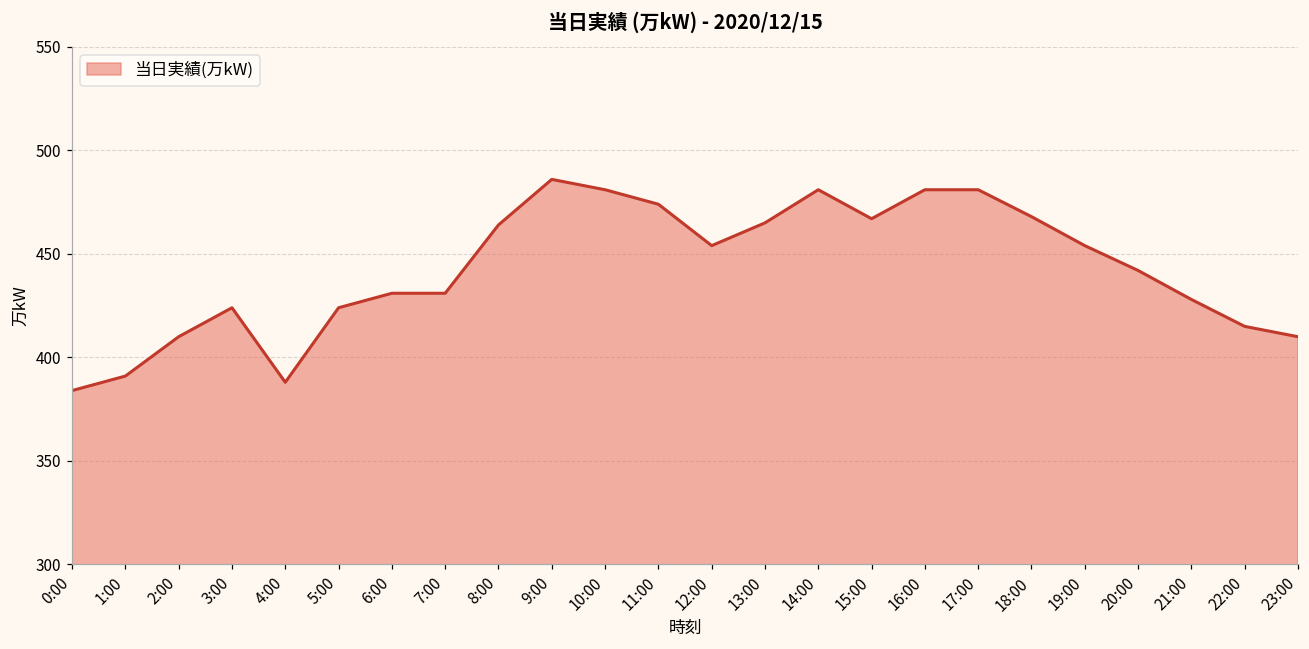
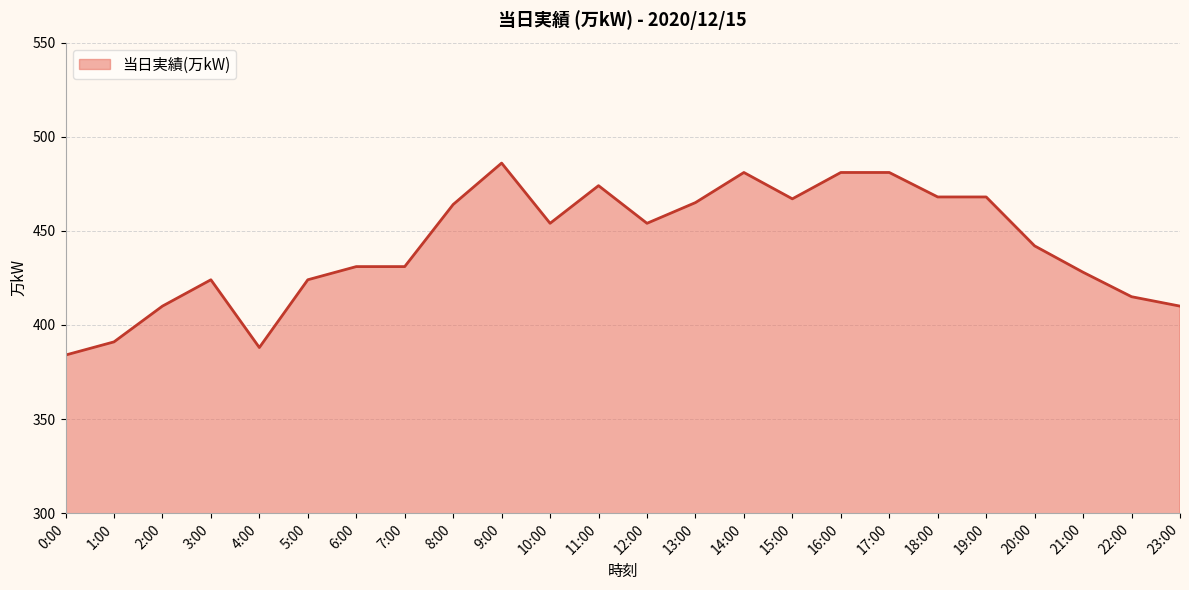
  {
    "0:00": 384,
    "1:00": 391,
    "2:00": 410,
    "3:00": 424,
    "4:00": 388,
    "5:00": 424,
    "6:00": 431,
    "7:00": 431,
    "8:00": 464,
    "9:00": 486,
-   "10:00": 481,
+   "10:00": 454,
    "11:00": 474,
    "12:00": 454,
    "13:00": 465,
    "14:00": 481,
    "15:00": 467,
    "16:00": 481,
    "17:00": 481,
    "18:00": 468,
-   "19:00": 454,
+   "19:00": 468,
    "20:00": 442,
    "21:00": 428,
    "22:00": 415,
    "23:00": 410
  }
